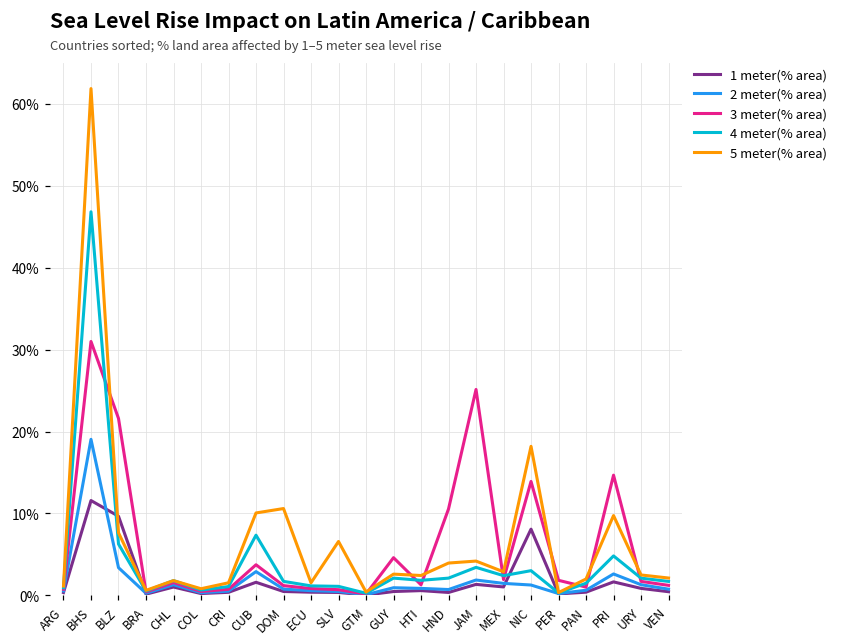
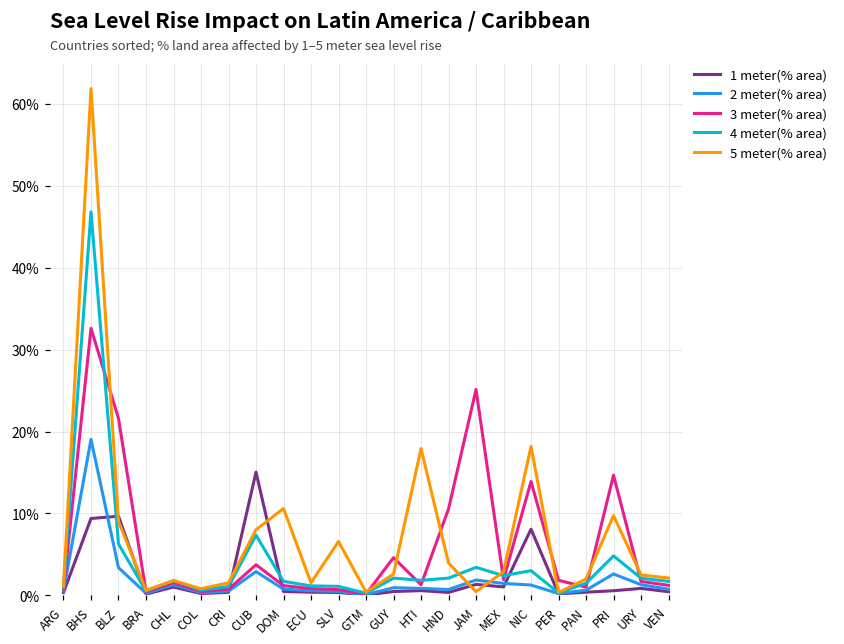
  {
    "1 meter(% area)": {
-     "BHS": "12%",
+     "BHS": "9%",
      "BLZ": "10%",
-     "CUB": "2%",
+     "CUB": "15%",
      "GUY": "0%",
      "HND": "0%",
      "JAM": "1%",
      "MEX": "1%",
      "NIC": "8%",
-     "PRI": "2%",
+     "PRI": "1%",
      "URY": "1%"
    },
    "3 meter(% area)": {
-     "BHS": "31%",
+     "BHS": "33%",
      "BLZ": "22%",
      "CUB": "4%",
      "DOM": "1%",
      "GUY": "5%",
      "HTI": "1%",
      "HND": "11%",
      "JAM": "25%",
      "MEX": "2%",
      "NIC": "14%",
      "PER": "2%",
      "PAN": "1%",
      "PRI": "15%",
      "URY": "2%",
      "VEN": "1%"
    },
    "5 meter(% area)": {
      "BHS": "62%",
-     "BLZ": "8%",
+     "BLZ": "9%",
      "CRI": "2%",
-     "CUB": "10%",
+     "CUB": "8%",
      "DOM": "11%",
      "ECU": "2%",
      "SLV": "7%",
      "GUY": "3%",
-     "HTI": "2%",
+     "HTI": "18%",
      "HND": "4%",
-     "JAM": "4%",
+     "JAM": "0%",
      "MEX": "3%",
      "NIC": "18%",
      "PAN": "2%",
      "PRI": "10%",
      "URY": "2%",
      "VEN": "2%"
    }
  }
